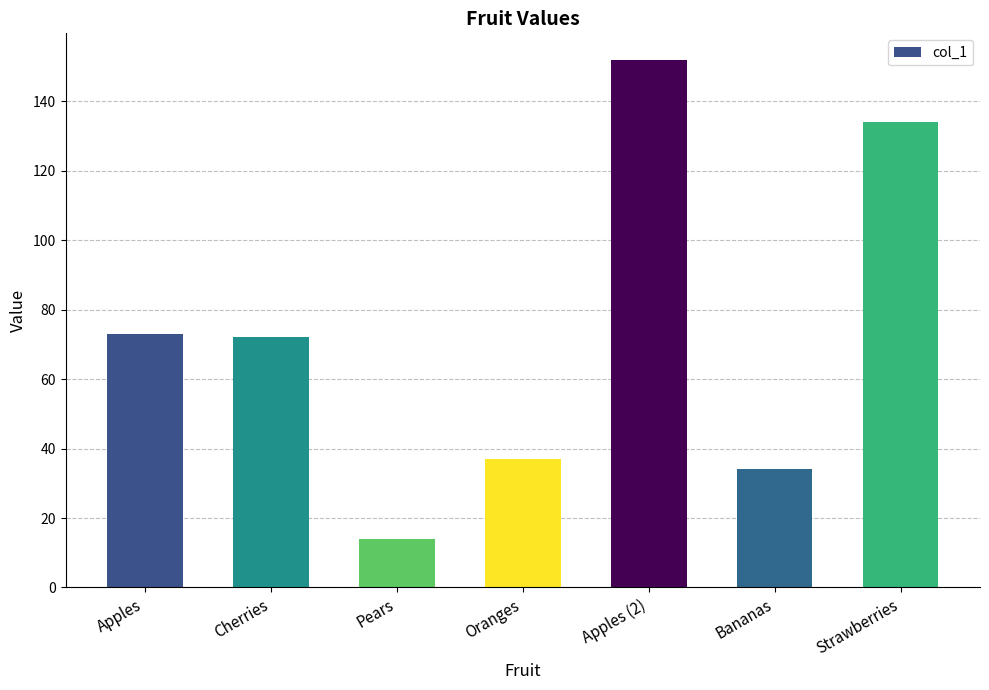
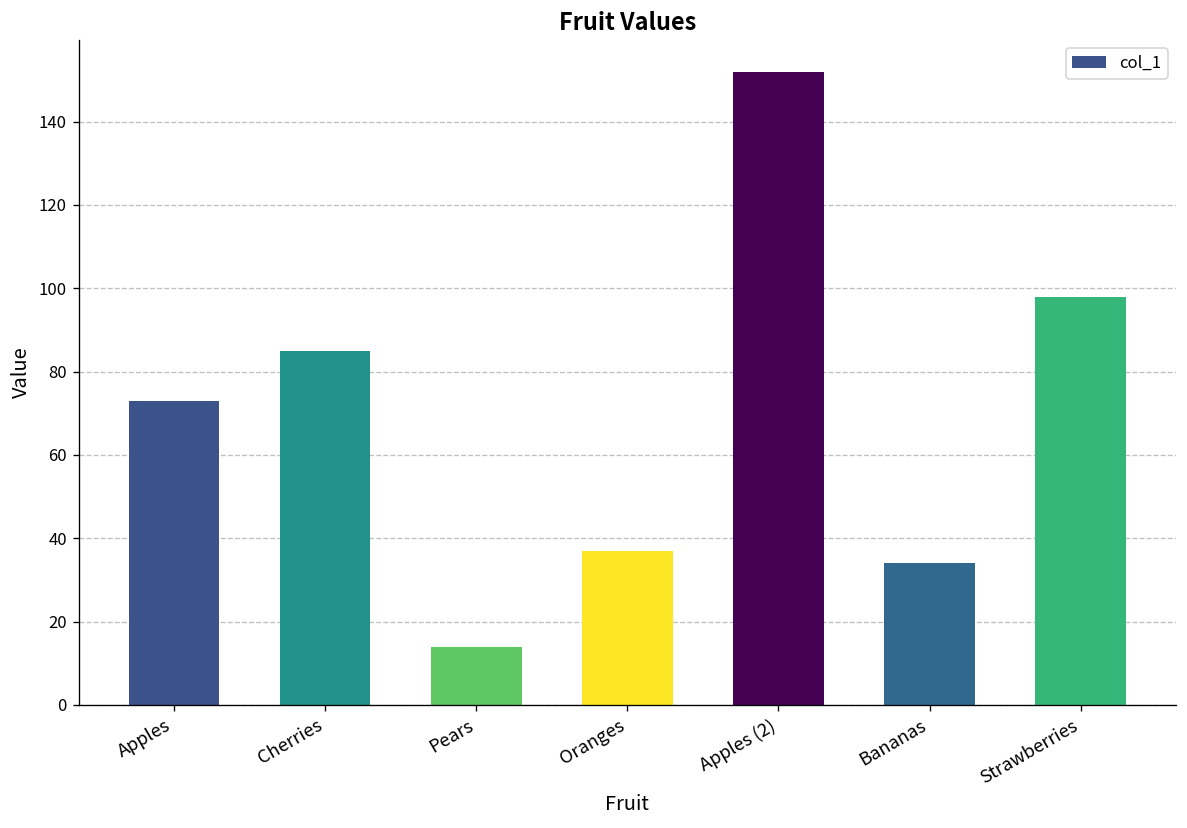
  {
    "Apples": 73,
-   "Cherries": 72,
+   "Cherries": 85,
    "Pears": 14,
    "Oranges": 37,
    "Apples (2)": 152,
    "Bananas": 34,
-   "Strawberries": 134
+   "Strawberries": 98
  }
